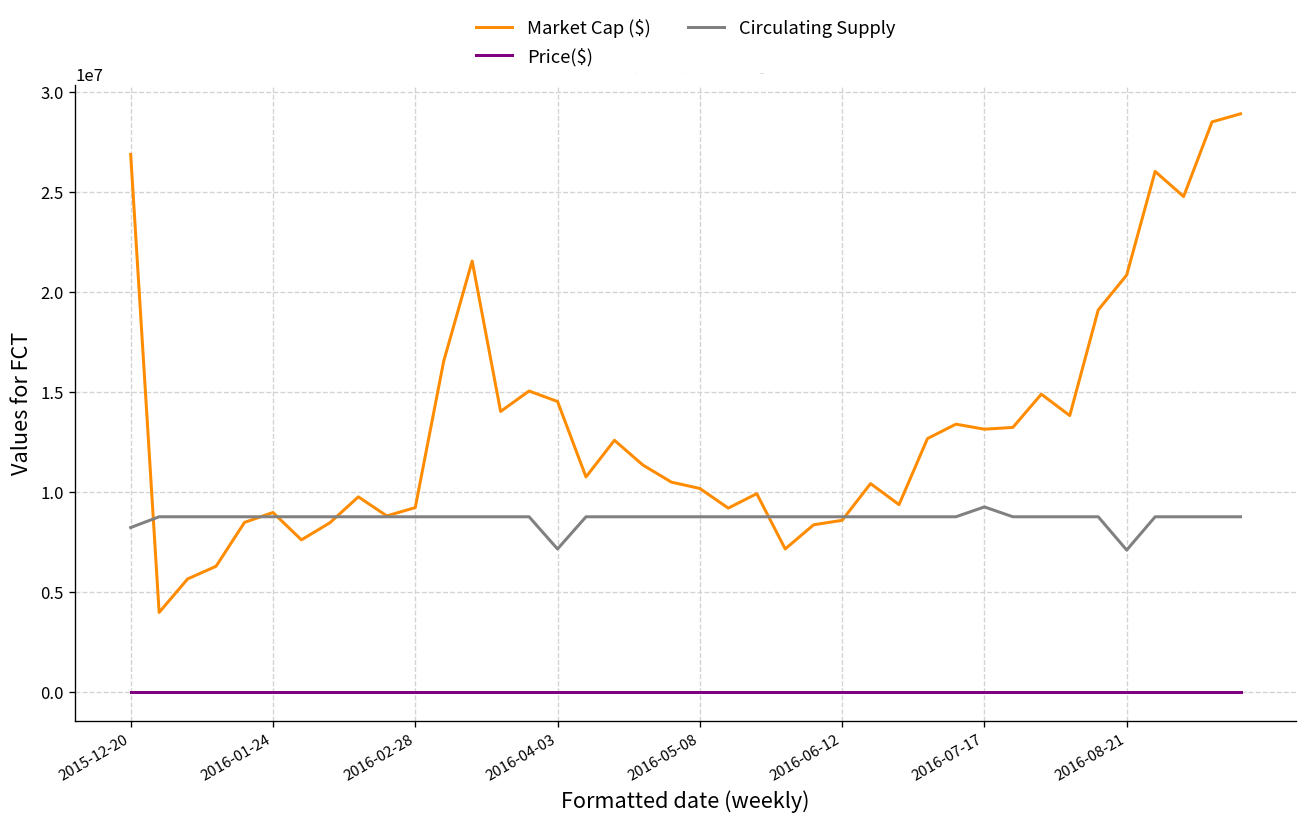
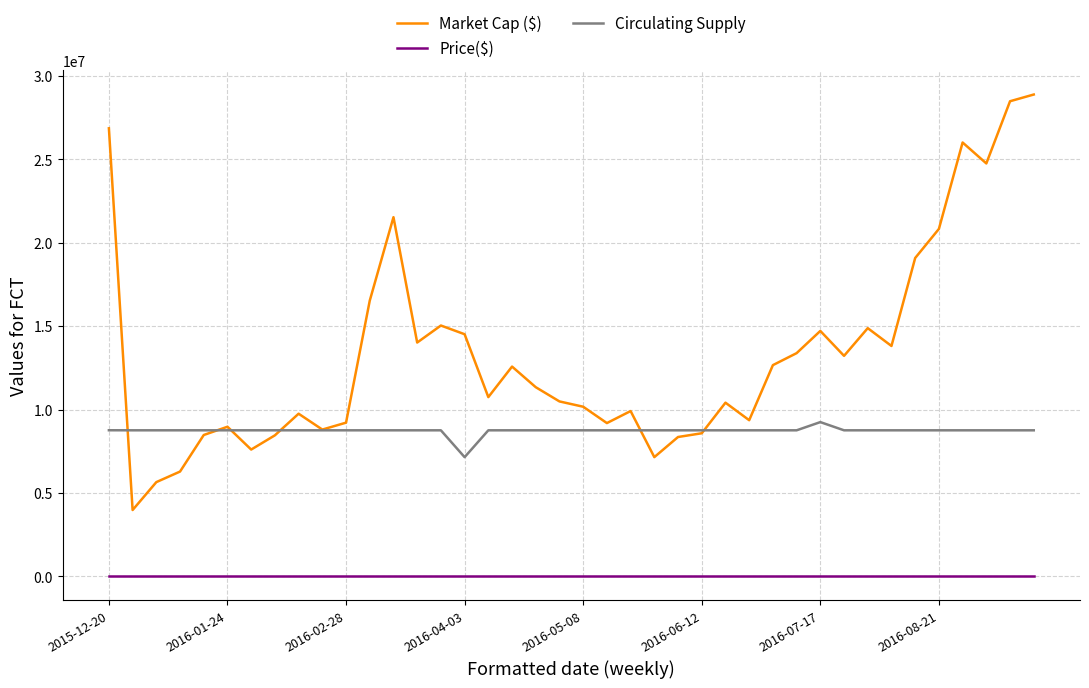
  {
    "Market Cap ($)": {
      "2015-12-20": 26900000,
      "2016-01-24": 9000000,
      "2016-02-28": 9200000,
      "2016-04-03": 14500000,
      "2016-05-08": 10200000,
      "2016-06-12": 8600000,
-     "2016-07-17": 13100000,
+     "2016-07-17": 14700000,
      "2016-08-21": 20800000
    },
    "Price($)": {
      "2015-12-20": 0,
      "2016-01-24": 0,
      "2016-02-28": 0,
      "2016-04-03": 0,
      "2016-05-08": 0,
      "2016-06-12": 0,
      "2016-07-17": 0,
      "2016-08-21": 0
    },
    "Circulating Supply": {
-     "2015-12-20": 8200000,
+     "2015-12-20": 8800000,
      "2016-01-24": 8800000,
      "2016-02-28": 8800000,
      "2016-04-03": 7100000,
      "2016-05-08": 8800000,
      "2016-06-12": 8800000,
      "2016-07-17": 9200000,
-     "2016-08-21": 7100000
+     "2016-08-21": 8800000
    }
  }
